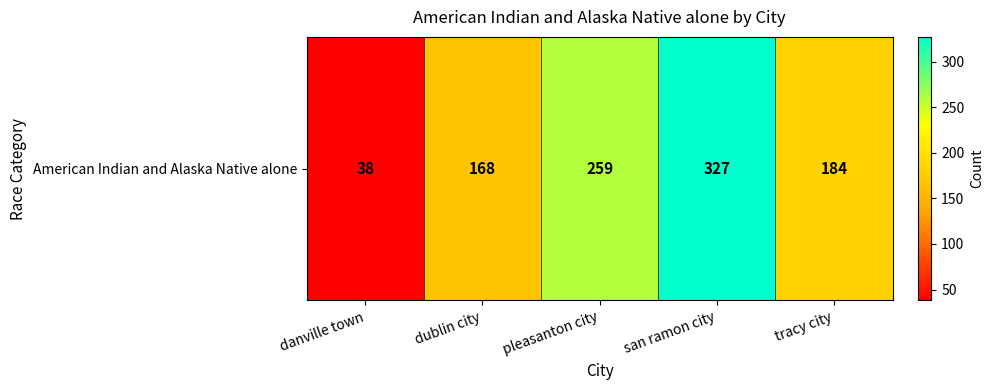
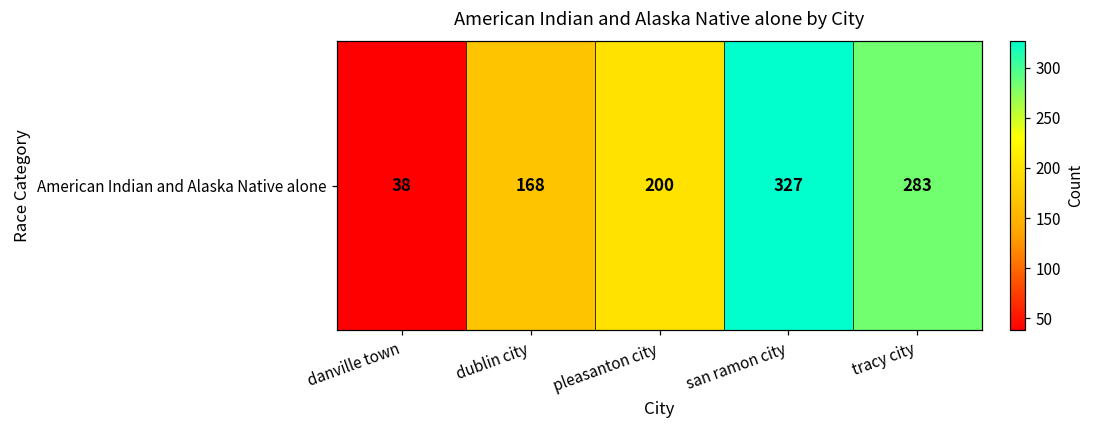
  {
    "American Indian and Alaska Native alone": {
      "danville town": 38,
      "dublin city": 168,
-     "pleasanton city": 259,
+     "pleasanton city": 200,
      "san ramon city": 327,
-     "tracy city": 184
+     "tracy city": 283
    }
  }
